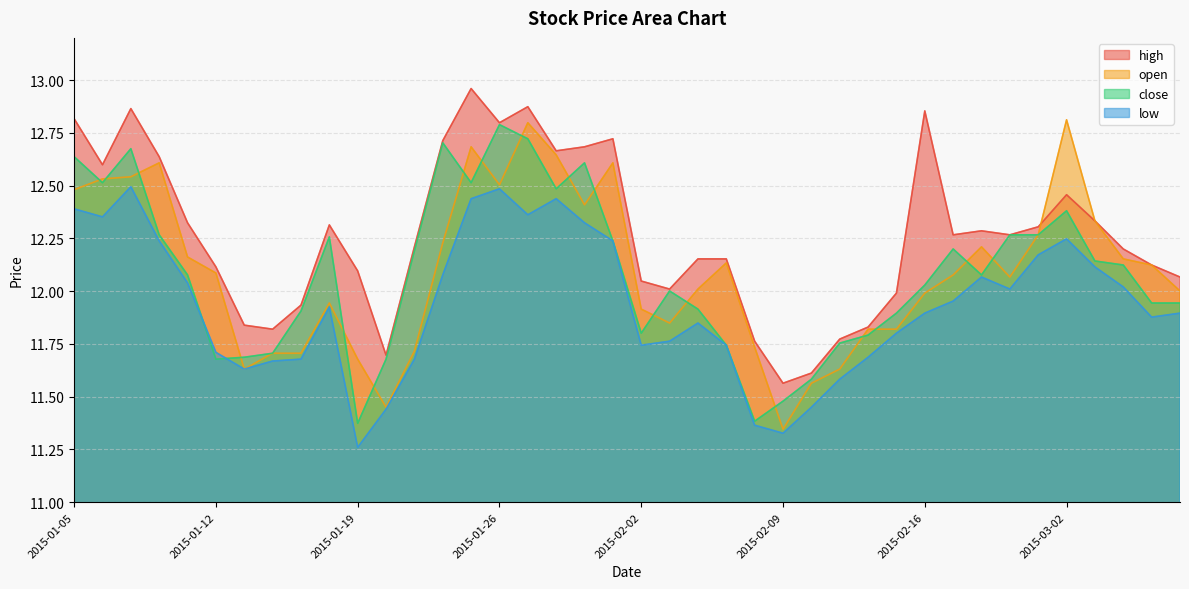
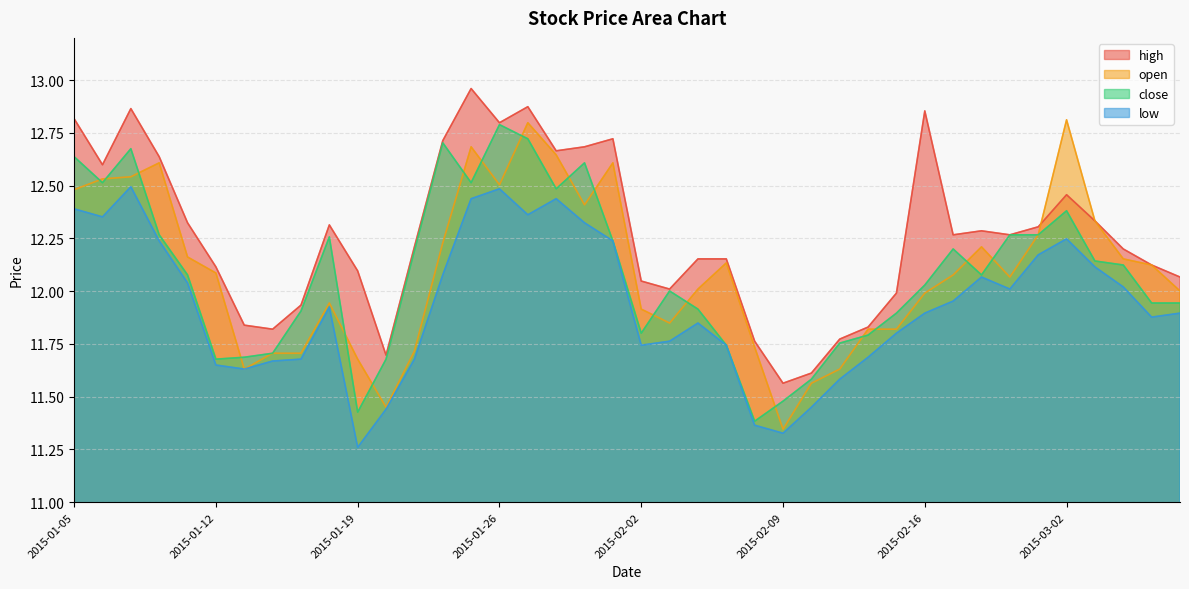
  {
    "high": {
      "2015-01-05": 12.82,
      "2015-01-12": 12.12,
      "2015-01-19": 12.10,
      "2015-02-02": 12.05,
      "2015-02-09": 11.56,
      "2015-02-16": 12.85,
      "2015-03-02": 12.46
    },
    "open": {
      "2015-01-05": 12.48,
      "2015-01-12": 12.09,
      "2015-01-19": 11.68,
      "2015-01-26": 12.50,
      "2015-02-02": 11.92,
      "2015-02-09": 11.35,
      "2015-02-16": 11.99,
      "2015-03-02": 12.81
    },
    "close": {
      "2015-01-05": 12.64,
      "2015-01-12": 11.68,
-     "2015-01-19": 11.37,
+     "2015-01-19": 11.43,
      "2015-02-02": 11.80,
      "2015-02-09": 11.48,
      "2015-02-16": 12.03,
      "2015-03-02": 12.38
    },
    "low": {
      "2015-01-05": 12.39,
-     "2015-01-12": 11.71,
+     "2015-01-12": 11.65,
      "2015-01-19": 11.26,
      "2015-01-26": 12.49,
      "2015-02-02": 11.74,
      "2015-02-09": 11.33,
      "2015-02-16": 11.90,
      "2015-03-02": 12.25
    }
  }
